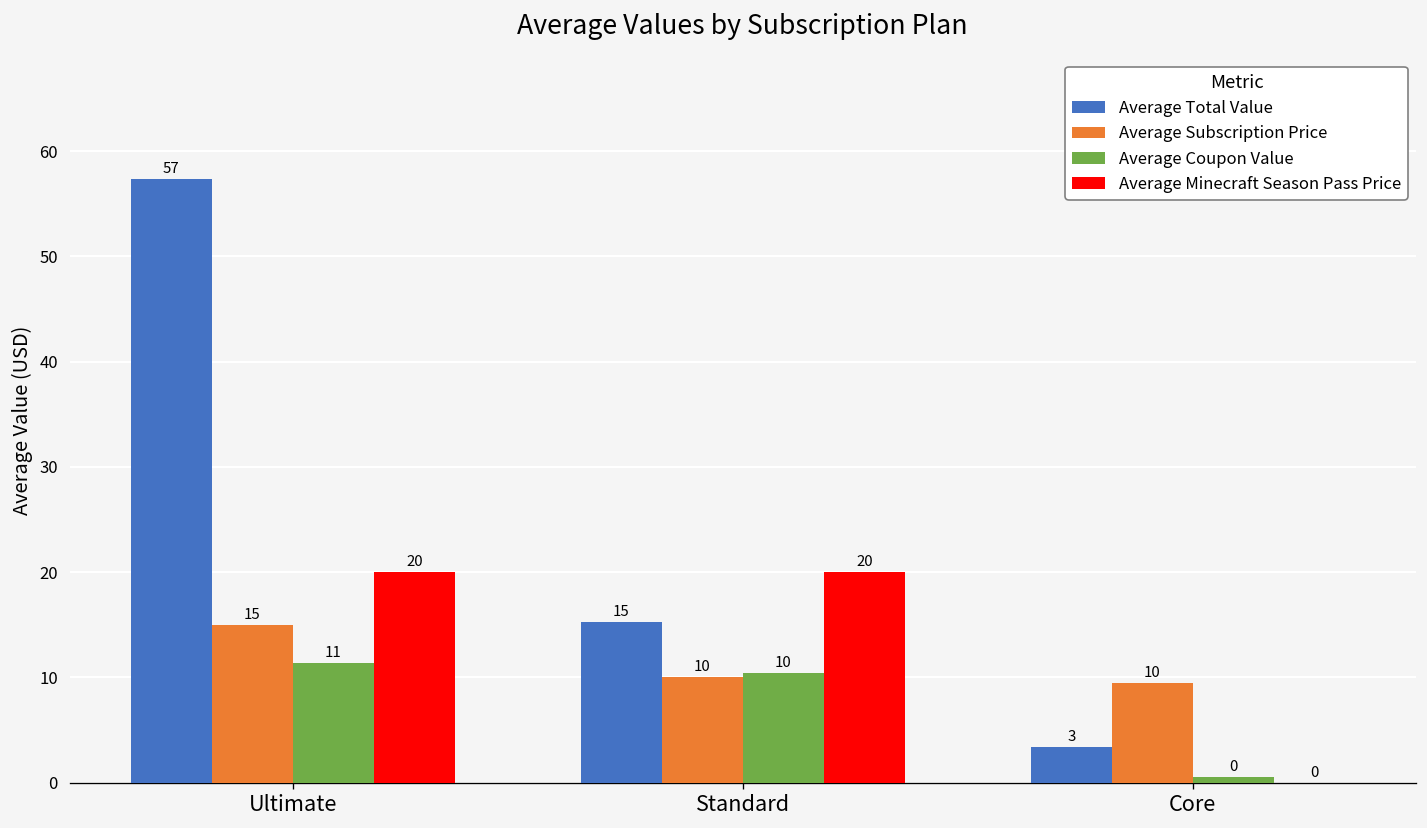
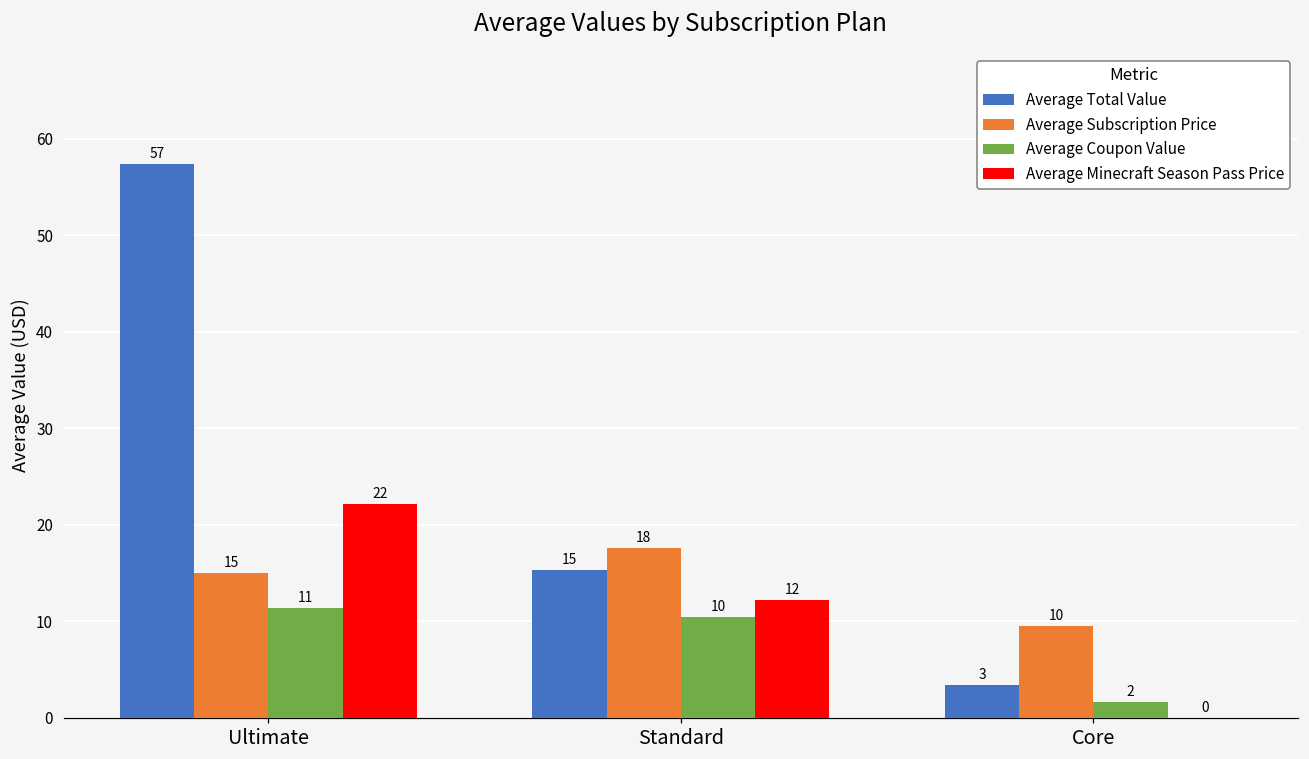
  {
    "Average Total Value": {
      "Ultimate": 57,
      "Standard": 15,
      "Core": 3
    },
    "Average Subscription Price": {
      "Ultimate": 15,
-     "Standard": 10,
+     "Standard": 18,
      "Core": 10
    },
    "Average Coupon Value": {
      "Ultimate": 11,
      "Standard": 10,
-     "Core": 0
+     "Core": 2
    },
    "Average Minecraft Season Pass Price": {
-     "Ultimate": 20,
-     "Standard": 20,
+     "Ultimate": 22,
+     "Standard": 12,
      "Core": 0
    }
  }
